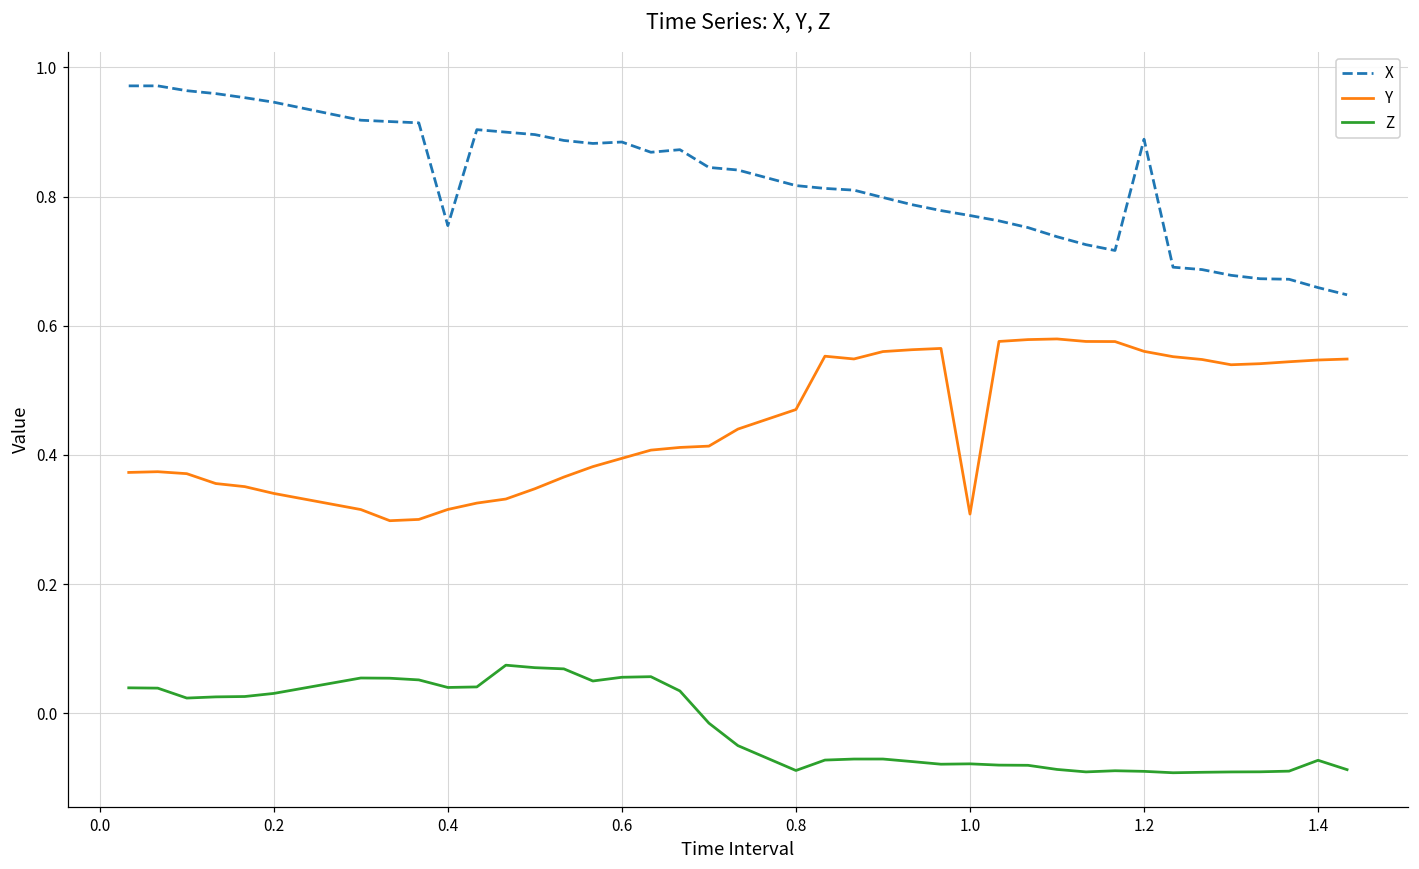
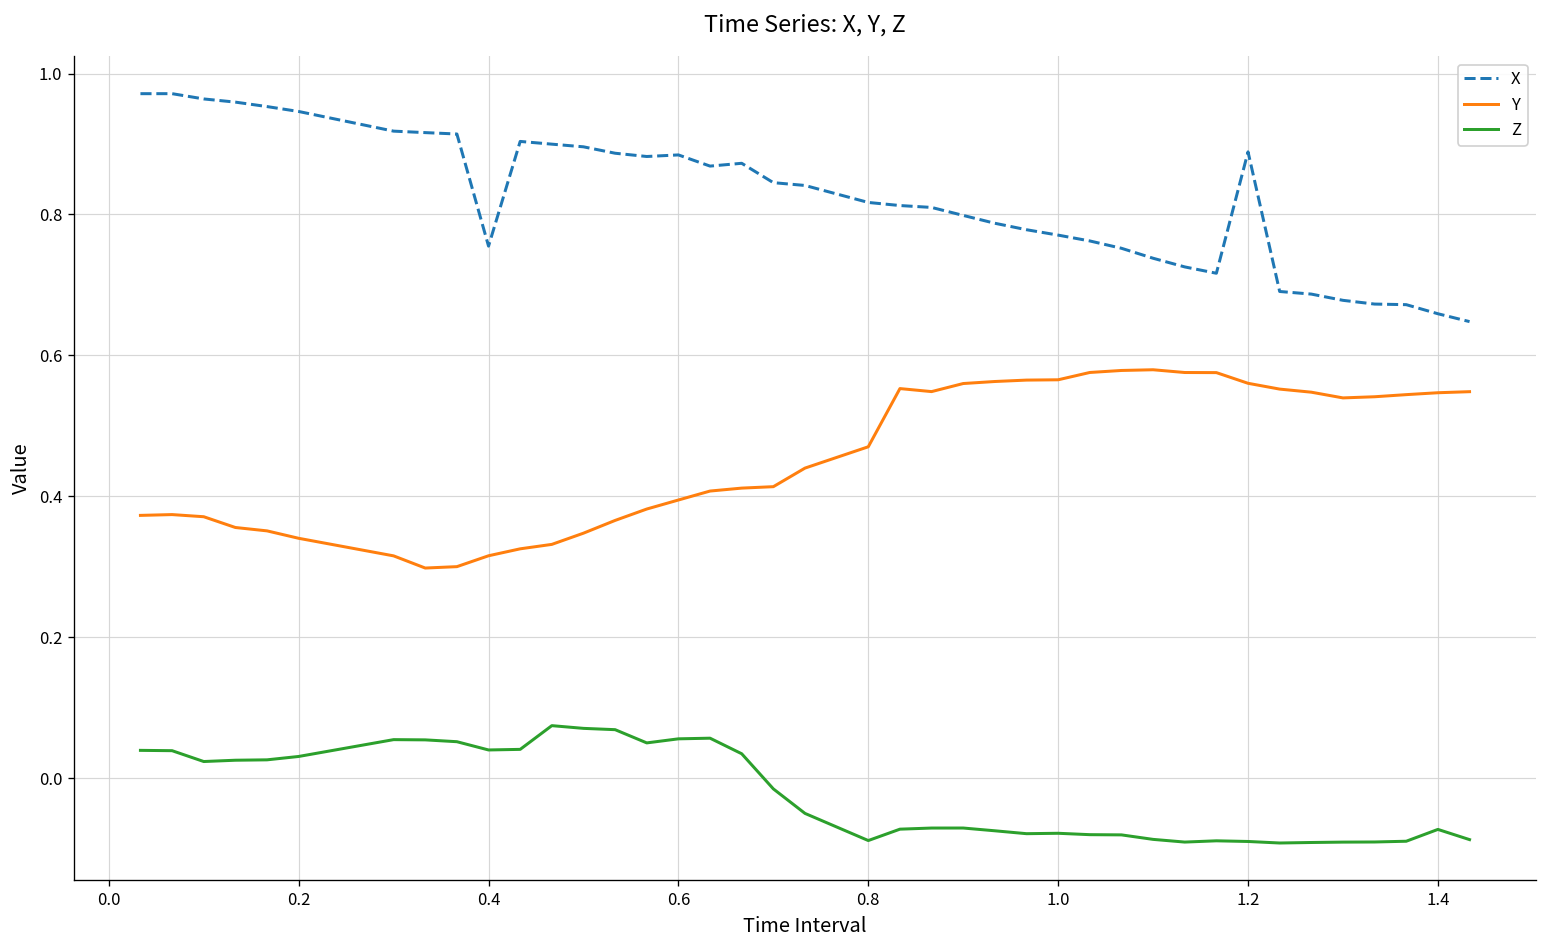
  {
    "X": {
      "0.2": 0.95,
      "0.4": 0.76,
      "0.6": 0.88,
      "0.8": 0.82,
      "1.0": 0.77,
      "1.2": 0.89,
      "1.4": 0.66
    },
    "Y": {
      "0.2": 0.34,
      "0.4": 0.32,
      "0.6": 0.39,
      "0.8": 0.47,
-     "1.0": 0.31,
+     "1.0": 0.57,
      "1.2": 0.56,
      "1.4": 0.55
    },
    "Z": {
      "0.2": 0.03,
      "0.4": 0.04,
      "0.6": 0.06,
      "0.8": -0.09,
      "1.0": -0.08,
      "1.2": -0.09,
      "1.4": -0.07
    }
  }
